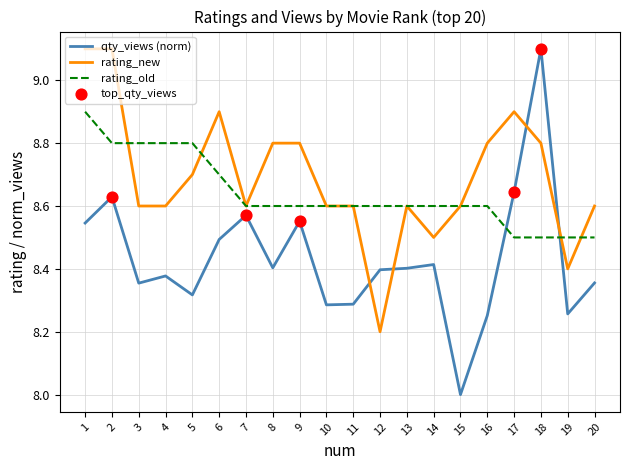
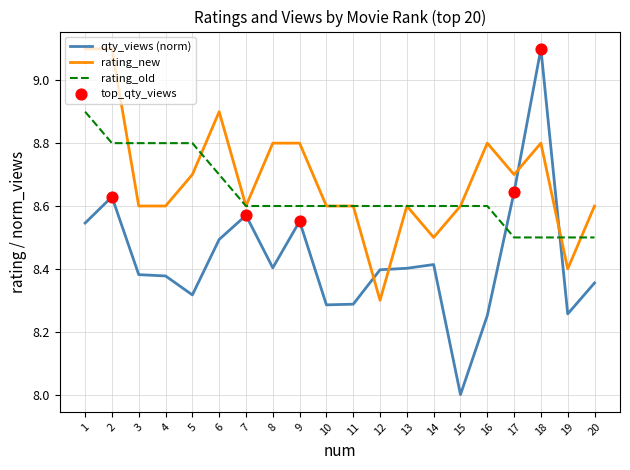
  {
    "qty_views (norm)": {
      "1": 8.55,
-     "3": 8.35,
+     "3": 8.38,
      "4": 8.38,
      "5": 8.32,
      "6": 8.49,
      "8": 8.40,
      "10": 8.29,
      "11": 8.29,
      "12": 8.40,
      "13": 8.40,
      "14": 8.41,
      "15": 8.00,
      "16": 8.25,
      "19": 8.26,
      "20": 8.36
    },
    "rating_new": {
      "3": 8.6,
      "4": 8.6,
      "5": 8.7,
      "6": 8.9,
      "8": 8.8,
      "9": 8.8,
-     "12": 8.2,
+     "12": 8.3,
      "14": 8.5,
      "16": 8.8,
-     "17": 8.9,
+     "17": 8.7,
      "18": 8.8,
      "19": 8.4,
      "20": 8.6
    },
    "rating_old": {
      "1": 8.90,
      "2": 8.80,
      "3": 8.80,
      "4": 8.80,
      "5": 8.80,
      "6": 8.70,
      "8": 8.60,
      "9": 8.60,
      "12": 8.60,
      "14": 8.60,
      "16": 8.60,
      "17": 8.50,
      "18": 8.50,
      "19": 8.50,
      "20": 8.50
    }
  }
